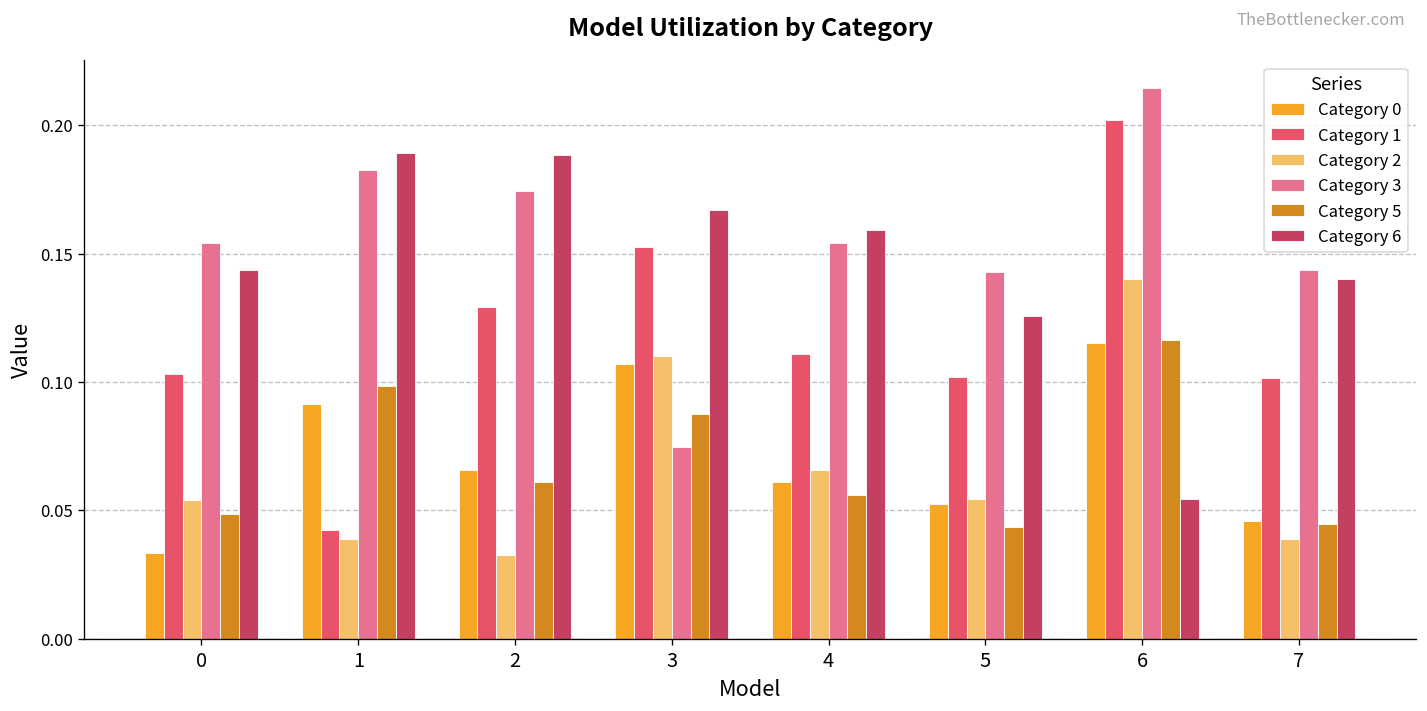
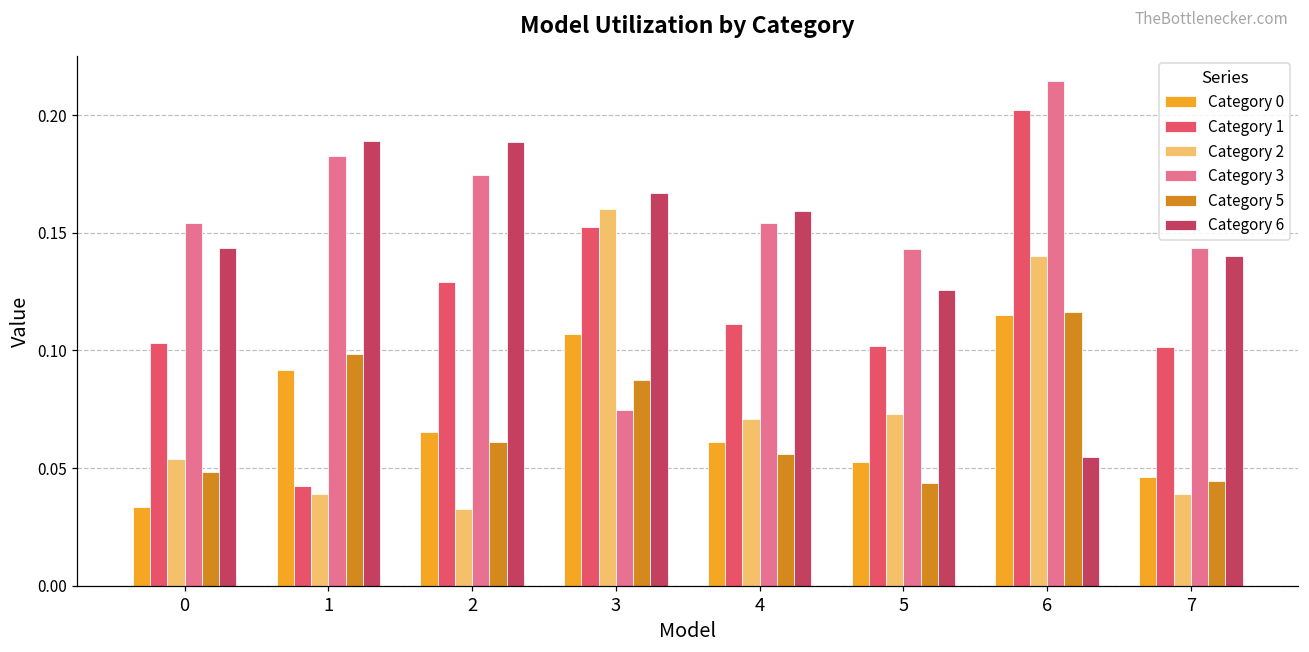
  {
    "Category 2": {
      "0": 0.054,
      "1": 0.039,
      "2": 0.033,
-     "3": 0.11,
-     "4": 0.066,
-     "5": 0.055,
+     "3": 0.16,
+     "4": 0.071,
+     "5": 0.073,
      "6": 0.140,
      "7": 0.039
    }
  }
